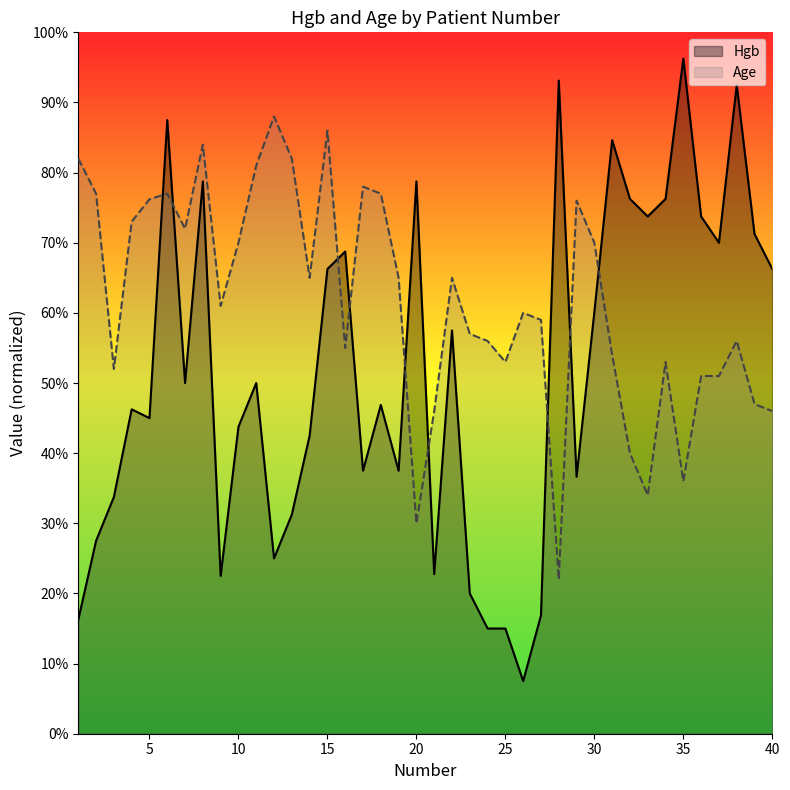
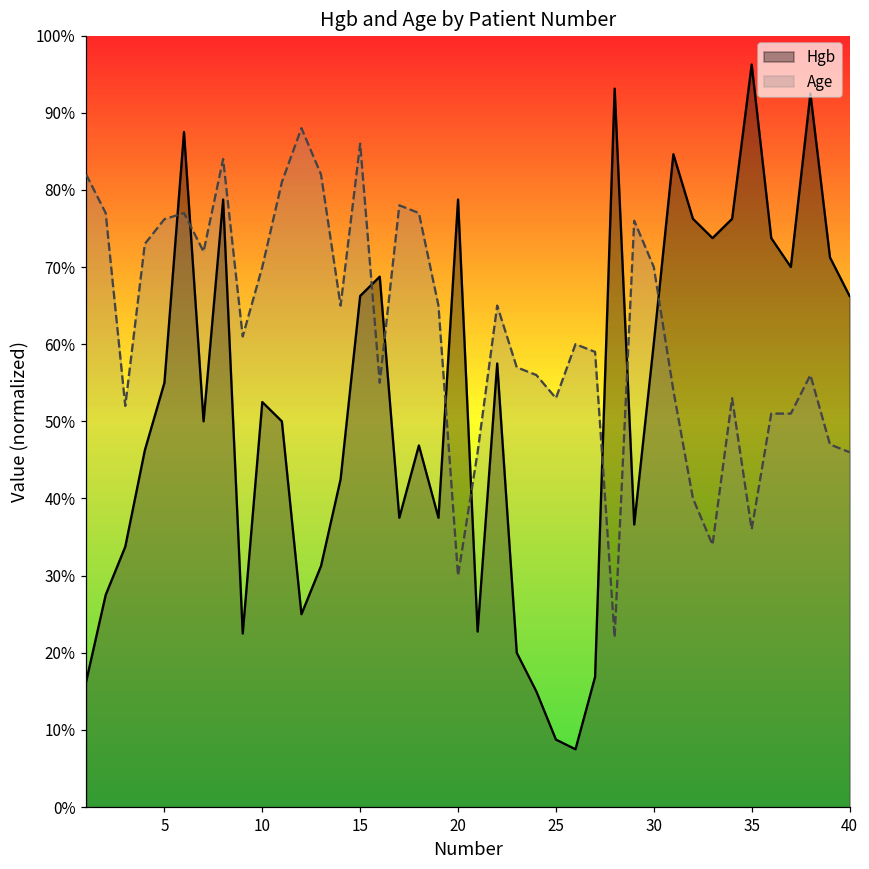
  {
    "Hgb": {
-     "5": "45%",
-     "10": "44%",
+     "5": "55%",
+     "10": "52%",
      "15": "66%",
      "20": "79%",
-     "25": "15%",
+     "25": "9%",
      "30": "60%",
      "35": "96%",
      "40": "66%"
    },
    "Age": {
      "5": "76%",
      "10": "70%",
      "15": "86%",
      "20": "30%",
      "25": "53%",
      "30": "70%",
      "35": "36%",
      "40": "46%"
    }
  }
